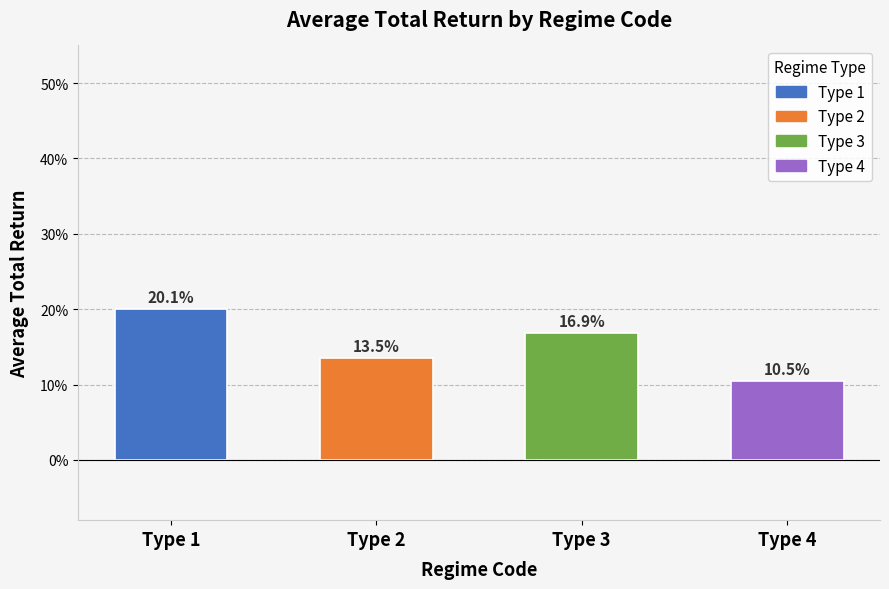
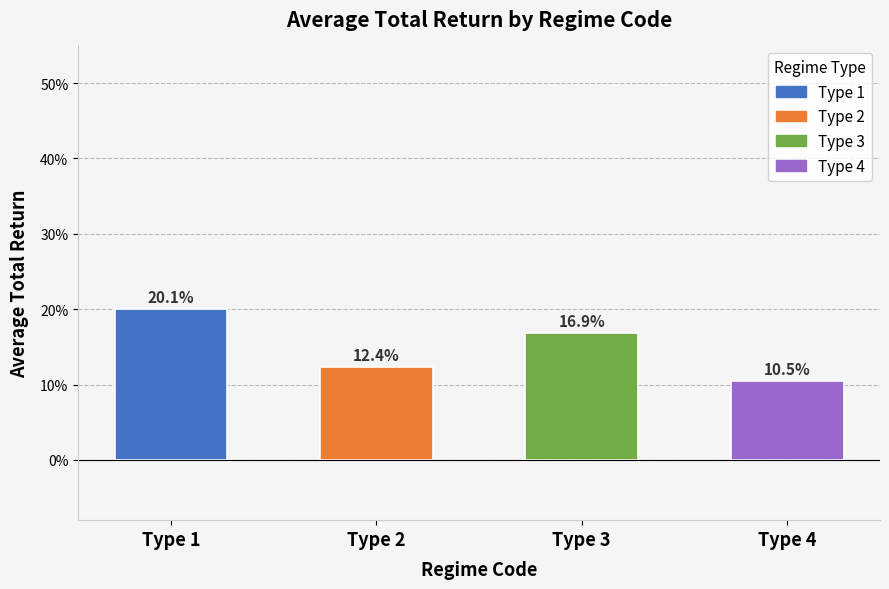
  {
    "Type 1": "20.1%",
-   "Type 2": "13.5%",
+   "Type 2": "12.4%",
    "Type 3": "16.9%",
    "Type 4": "10.5%"
  }
